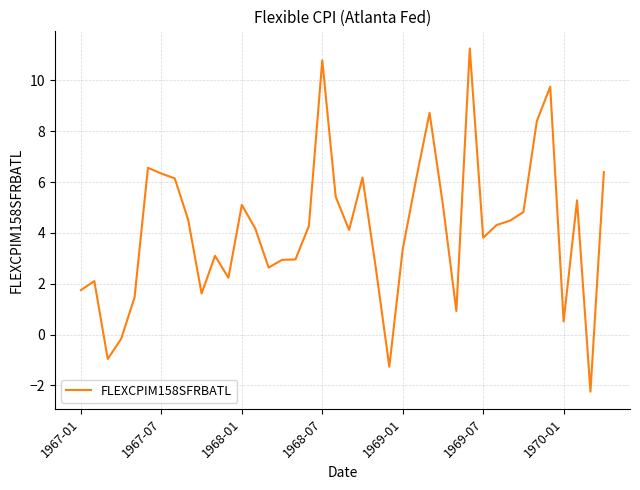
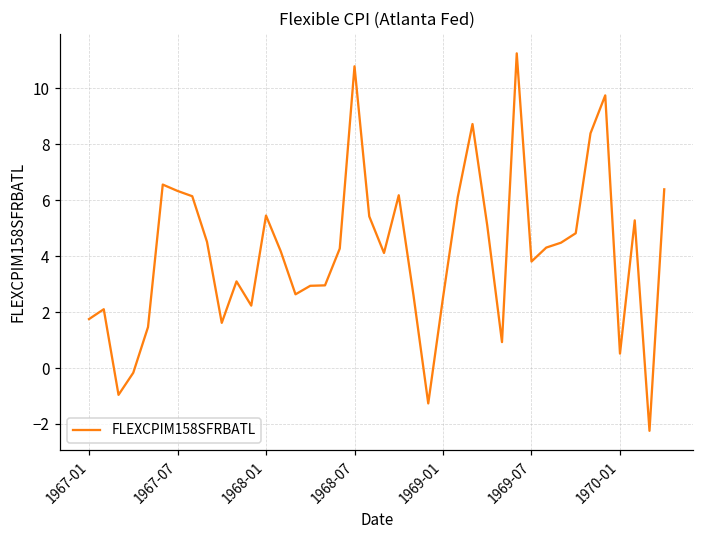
  {
    "1967-01": 1.8,
    "1967-07": 6.3,
-   "1968-01": 5.1,
+   "1968-01": 5.5,
    "1968-07": 10.8,
-   "1969-01": 3.4,
+   "1969-01": 2.5,
    "1969-07": 3.8,
    "1970-01": 0.5
  }
